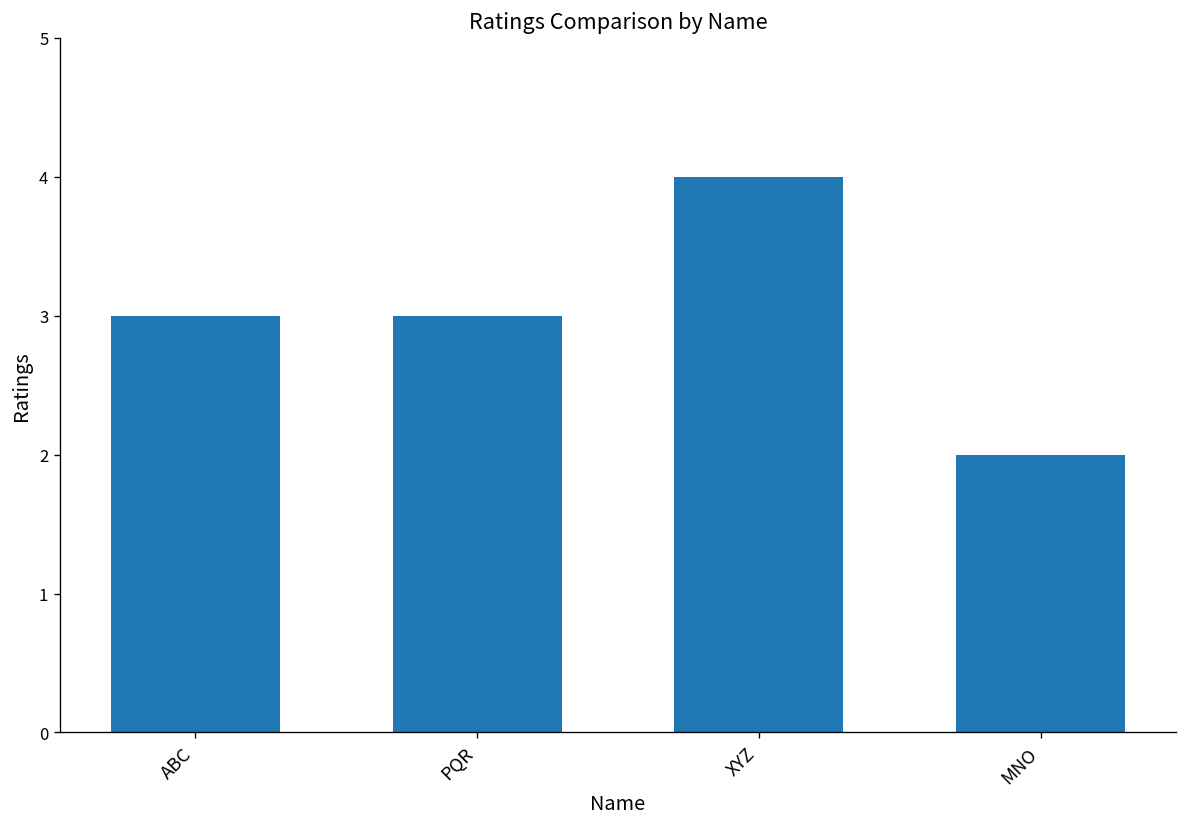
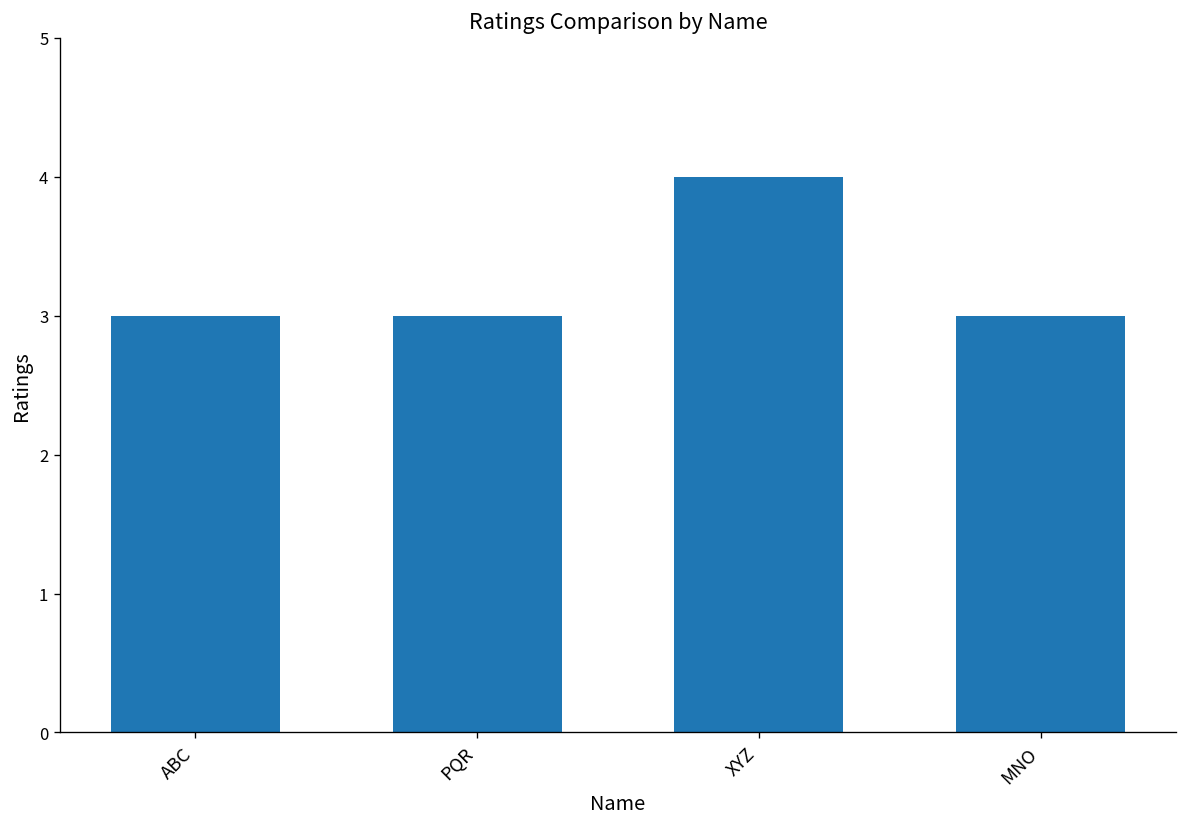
  {
    "ABC": 3,
    "PQR": 3,
    "XYZ": 4,
-   "MNO": 2
+   "MNO": 3
  }
